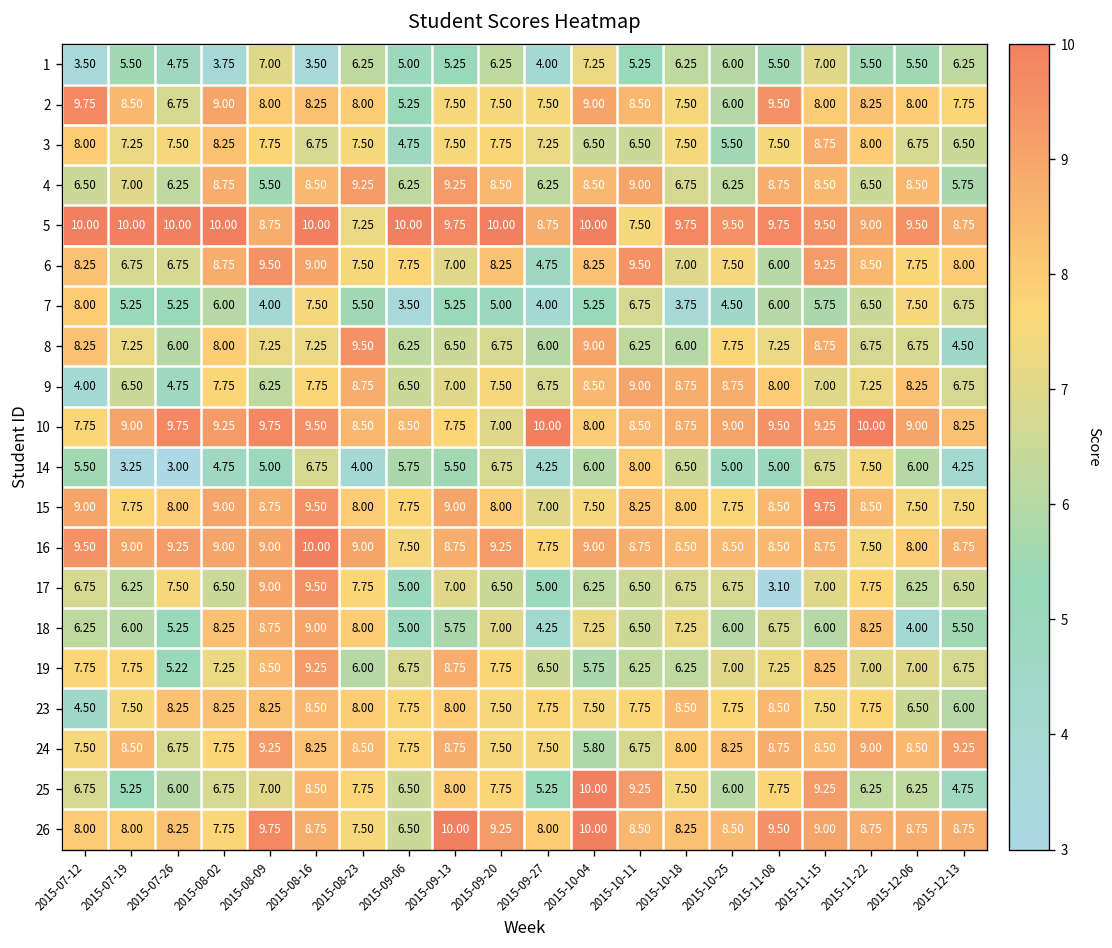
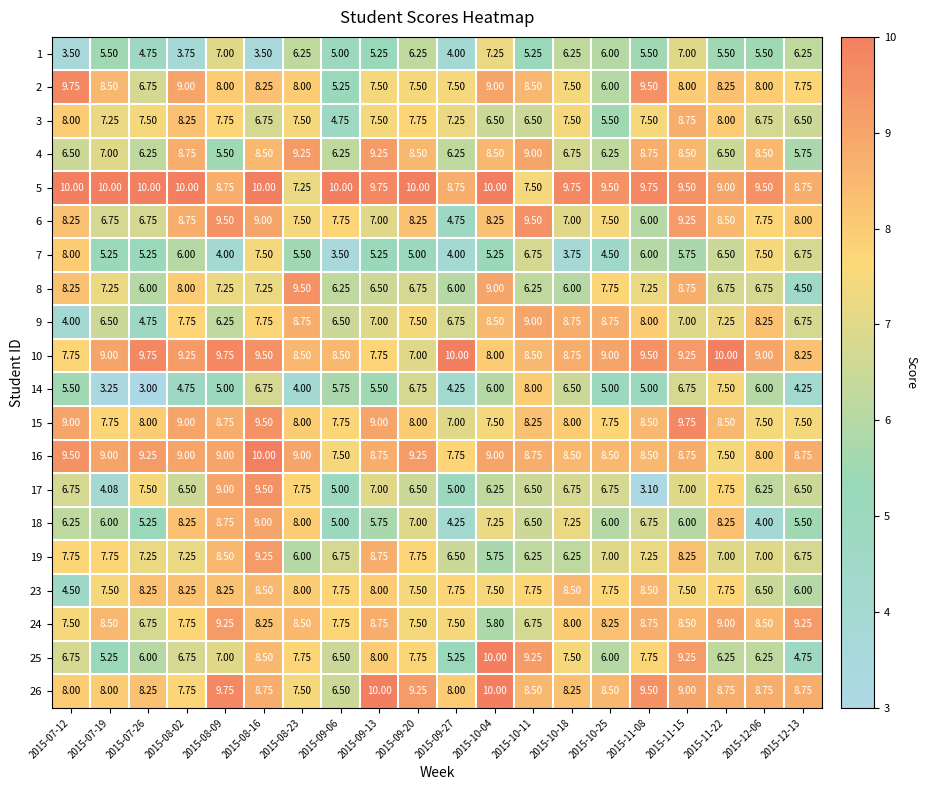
  {
    "17": {
      "2015-07-12": 6.75,
-     "2015-07-19": 6.25,
+     "2015-07-19": 4.08,
      "2015-07-26": 7.50,
      "2015-08-02": 6.50,
      "2015-08-09": 9.00,
      "2015-08-16": 9.50,
      "2015-08-23": 7.75,
      "2015-09-06": 5.00,
      "2015-09-13": 7.00,
      "2015-09-20": 6.50,
      "2015-09-27": 5.00,
      "2015-10-04": 6.25,
      "2015-10-11": 6.50,
      "2015-10-18": 6.75,
      "2015-10-25": 6.75,
      "2015-11-08": 3.10,
      "2015-11-15": 7.00,
      "2015-11-22": 7.75,
      "2015-12-06": 6.25,
      "2015-12-13": 6.50
    },
    "19": {
      "2015-07-12": 7.75,
      "2015-07-19": 7.75,
-     "2015-07-26": 5.22,
+     "2015-07-26": 7.25,
      "2015-08-02": 7.25,
      "2015-08-09": 8.50,
      "2015-08-16": 9.25,
      "2015-08-23": 6.00,
      "2015-09-06": 6.75,
      "2015-09-13": 8.75,
      "2015-09-20": 7.75,
      "2015-09-27": 6.50,
      "2015-10-04": 5.75,
      "2015-10-11": 6.25,
      "2015-10-18": 6.25,
      "2015-10-25": 7.00,
      "2015-11-08": 7.25,
      "2015-11-15": 8.25,
      "2015-11-22": 7.00,
      "2015-12-06": 7.00,
      "2015-12-13": 6.75
    }
  }
